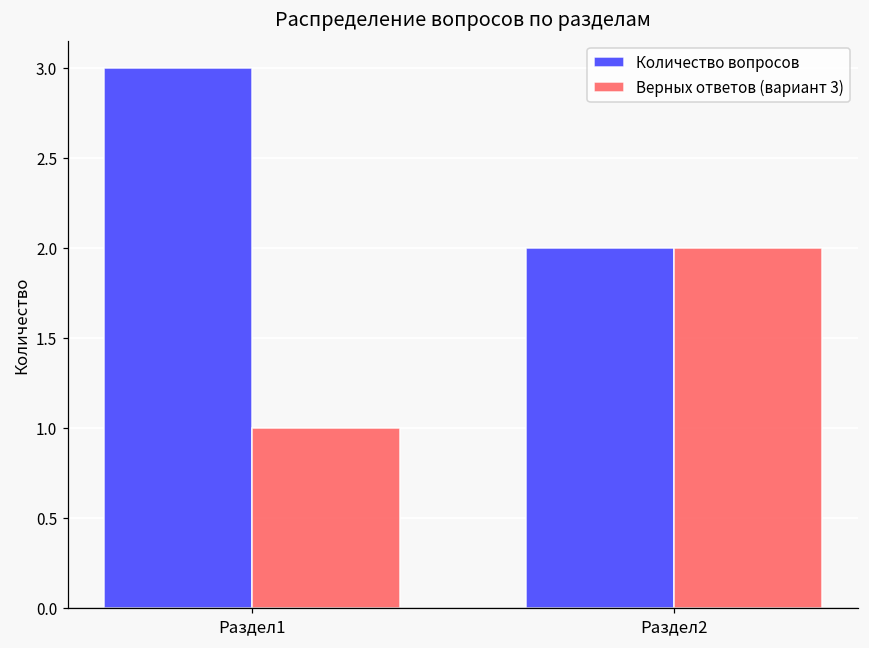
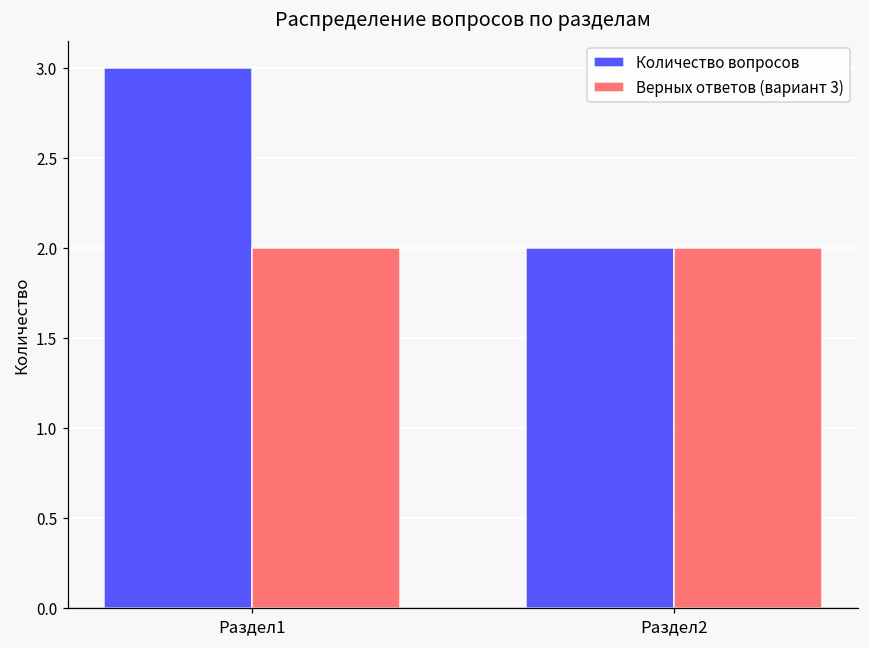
  {
    "Количество вопросов": {
      "Раздел1": 3,
      "Раздел2": 2
    },
    "Верных ответов (вариант 3)": {
-     "Раздел1": 1,
+     "Раздел1": 2,
      "Раздел2": 2
    }
  }
